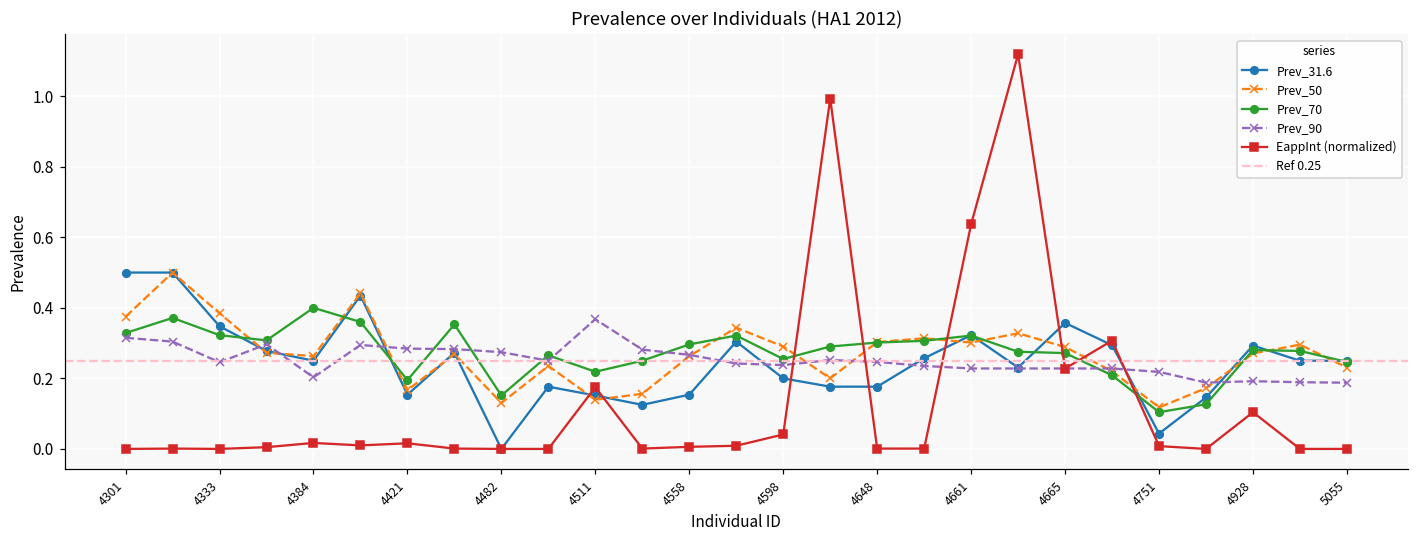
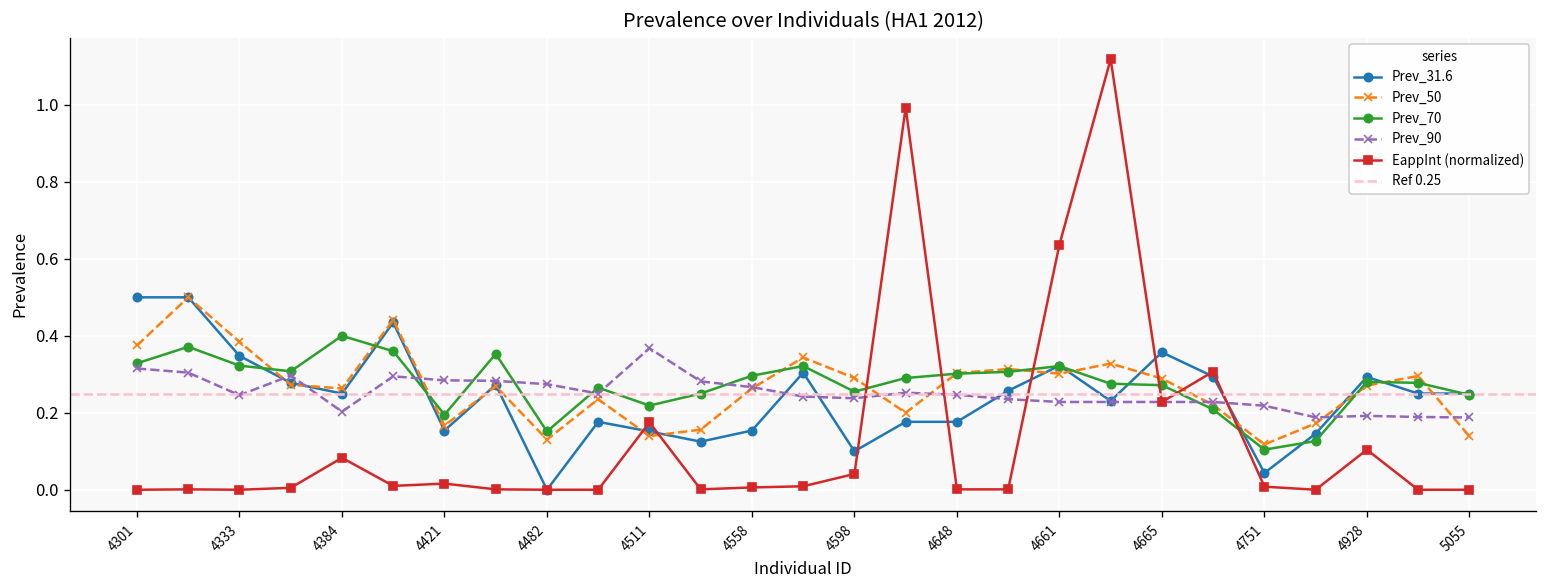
  {
    "Prev_31.6": {
      "4301": 0.5,
      "4333": 0.35,
      "4384": 0.25,
      "4421": 0.15,
      "4511": 0.15,
      "4558": 0.15,
-     "4598": 0.2,
+     "4598": 0.1,
      "4648": 0.18,
      "4665": 0.36,
      "4751": 0.04,
      "4928": 0.3
    },
    "Prev_50": {
      "4301": 0.38,
      "4333": 0.38,
      "4384": 0.26,
      "4421": 0.17,
      "4482": 0.13,
      "4511": 0.14,
      "4598": 0.29,
      "4661": 0.30,
      "4665": 0.29,
      "4751": 0.12,
      "4928": 0.27,
-     "5055": 0.23
+     "5055": 0.14
    },
    "Prev_70": {
      "4301": 0.33,
      "4333": 0.32,
      "4384": 0.40,
      "4421": 0.20,
      "4482": 0.15,
      "4511": 0.22,
      "4558": 0.30,
      "4598": 0.25,
      "4665": 0.27,
      "4751": 0.10,
      "4928": 0.28
    },
    "Prev_90": {
      "4301": 0.32,
      "4333": 0.25,
      "4384": 0.20,
      "4421": 0.28,
      "4482": 0.27,
      "4511": 0.37,
      "4598": 0.24,
      "4648": 0.25,
      "4661": 0.23,
      "4751": 0.22,
      "4928": 0.19,
      "5055": 0.19
    },
    "EappInt (normalized)": {
      "4301": 0.00,
      "4333": 0.00,
-     "4384": 0.02,
+     "4384": 0.08,
      "4421": 0.02,
      "4511": 0.18,
      "4558": 0.01,
      "4598": 0.04,
      "4648": 0.00,
      "4661": 0.64,
      "4751": 0.01,
      "4928": 0.10,
      "5055": 0.00
    }
  }
